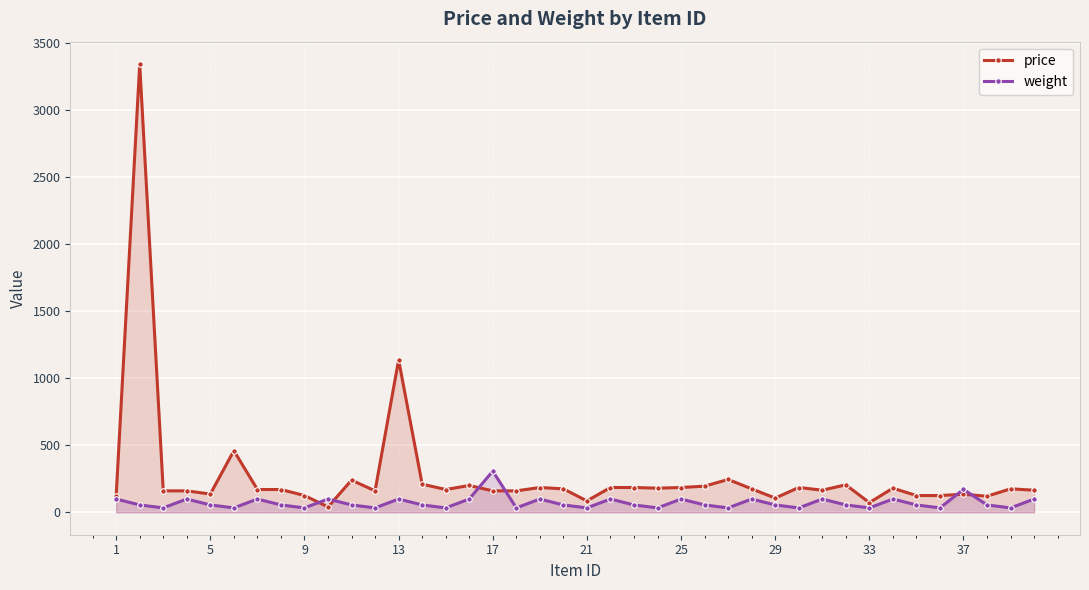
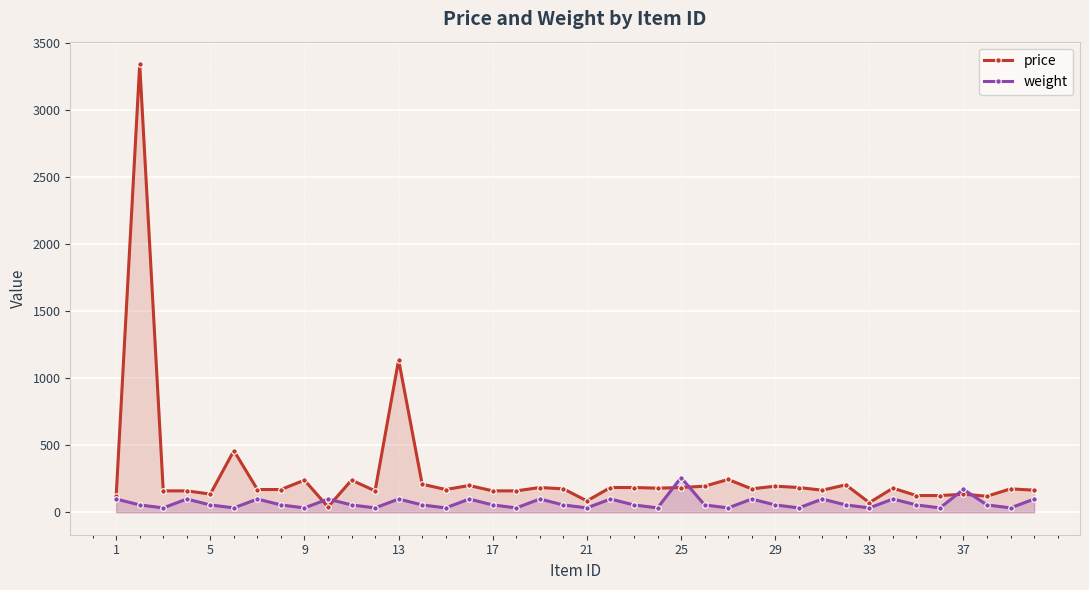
  {
    "price": {
      "1": 120,
      "5": 140,
-     "9": 130,
+     "9": 240,
      "13": 1140,
      "17": 160,
      "21": 90,
      "25": 190,
-     "29": 110,
+     "29": 200,
      "33": 70,
      "37": 140
    },
    "weight": {
      "1": 100,
      "5": 60,
      "9": 30,
      "13": 100,
-     "17": 310,
+     "17": 60,
      "21": 30,
-     "25": 100,
+     "25": 260,
      "29": 60,
      "33": 30,
      "37": 170
    }
  }
